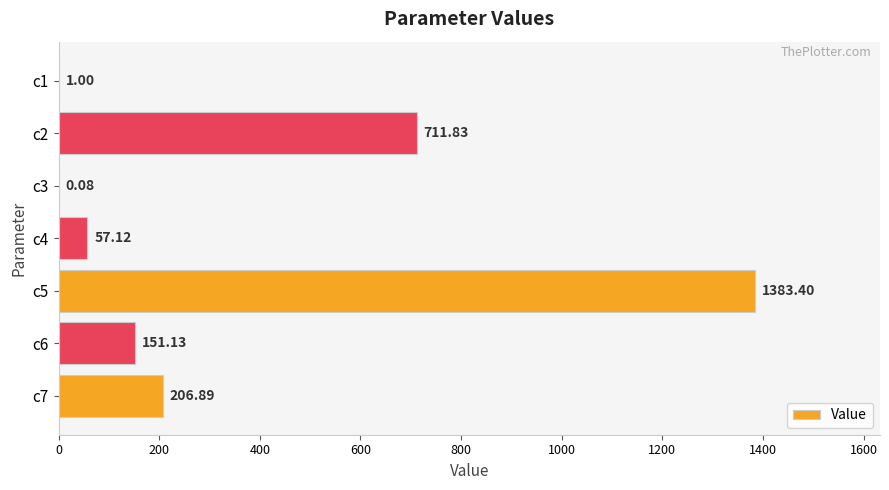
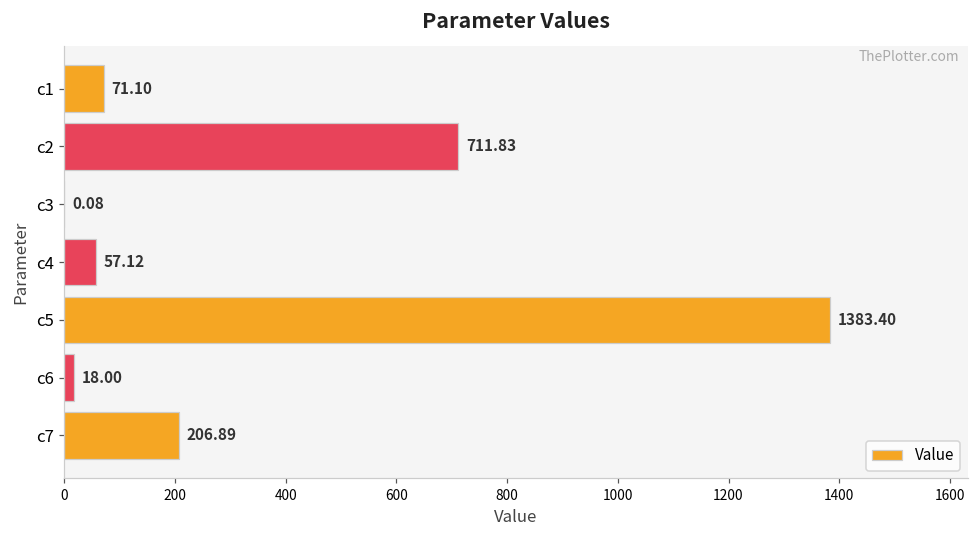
  {
-   "c1": 1.00,
+   "c1": 71.10,
    "c2": 711.83,
    "c3": 0.08,
    "c4": 57.12,
    "c5": 1383.40,
-   "c6": 151.13,
+   "c6": 18.00,
    "c7": 206.89
  }
